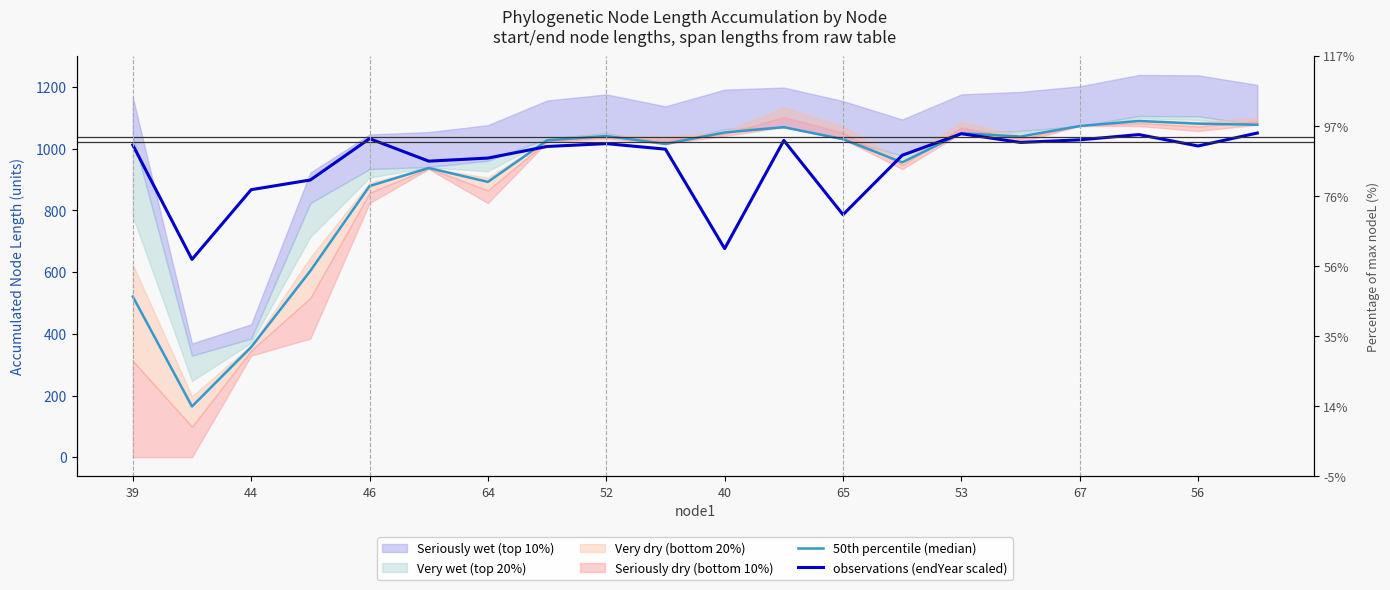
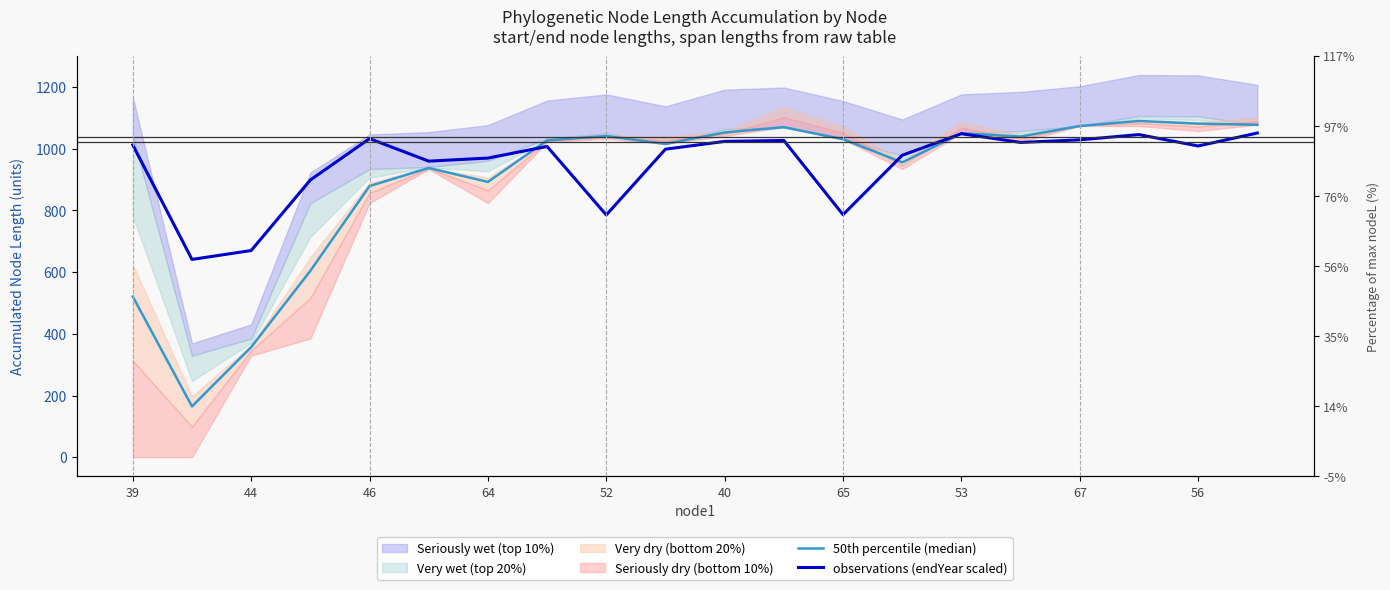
  {
    "50th percentile (median)": {
      "39": 520,
      "46": 880,
      "64": 890
    },
    "observations (endYear scaled)": {
      "39": 1010,
-     "44": 870,
+     "44": 670,
      "46": 1030,
      "64": 970,
-     "52": 1020,
-     "40": 680,
+     "52": 790,
+     "40": 1020,
      "65": 790,
      "67": 1030,
      "56": 1010
    }
  }
